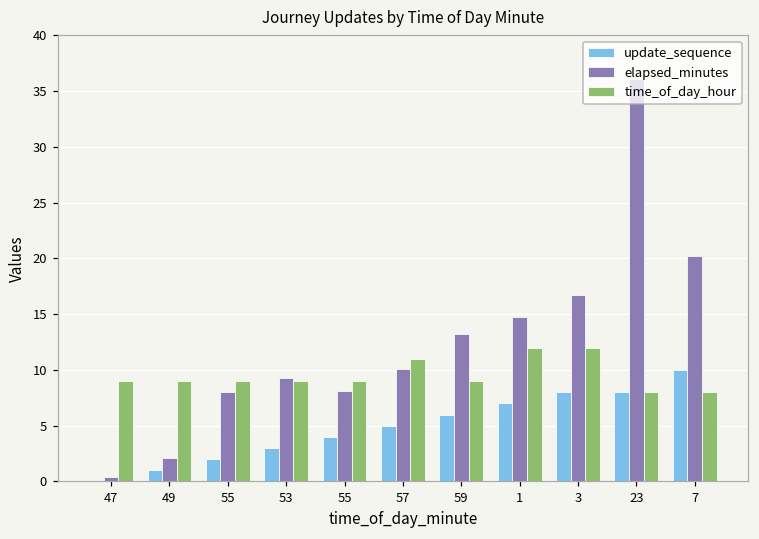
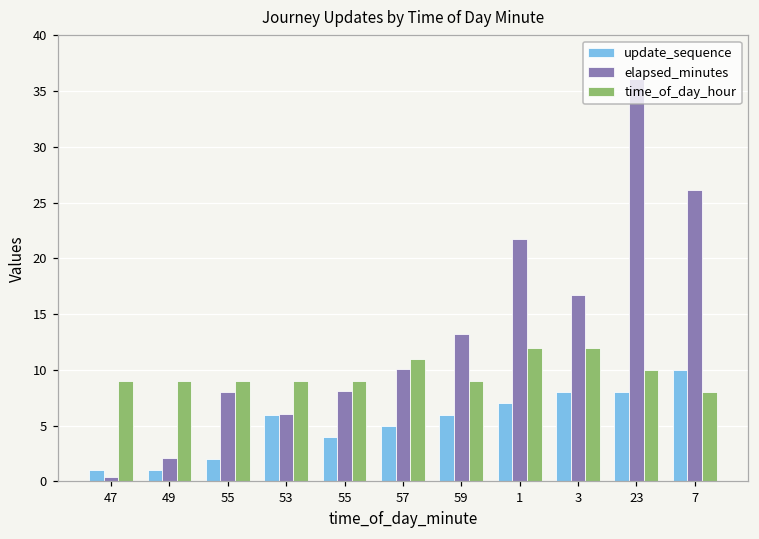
  {
    "update_sequence": {
-     "47": 0,
+     "47": 1,
      "49": 1,
-     "53": 3,
+     "53": 6,
      "57": 5,
      "59": 6,
      "1": 7,
      "3": 8,
      "23": 8,
      "7": 10
    },
    "elapsed_minutes": {
      "47": 0.4,
      "49": 2.1,
-     "53": 9.3,
+     "53": 6.1,
      "57": 10.1,
      "59": 13.2,
-     "1": 14.7,
+     "1": 21.8,
      "3": 16.8,
-     "7": 20.2
+     "7": 26.1
    },
    "time_of_day_hour": {
      "47": 9,
      "49": 9,
      "53": 9,
      "57": 11,
      "59": 9,
      "1": 12,
      "3": 12,
-     "23": 8,
+     "23": 10,
      "7": 8
    }
  }
